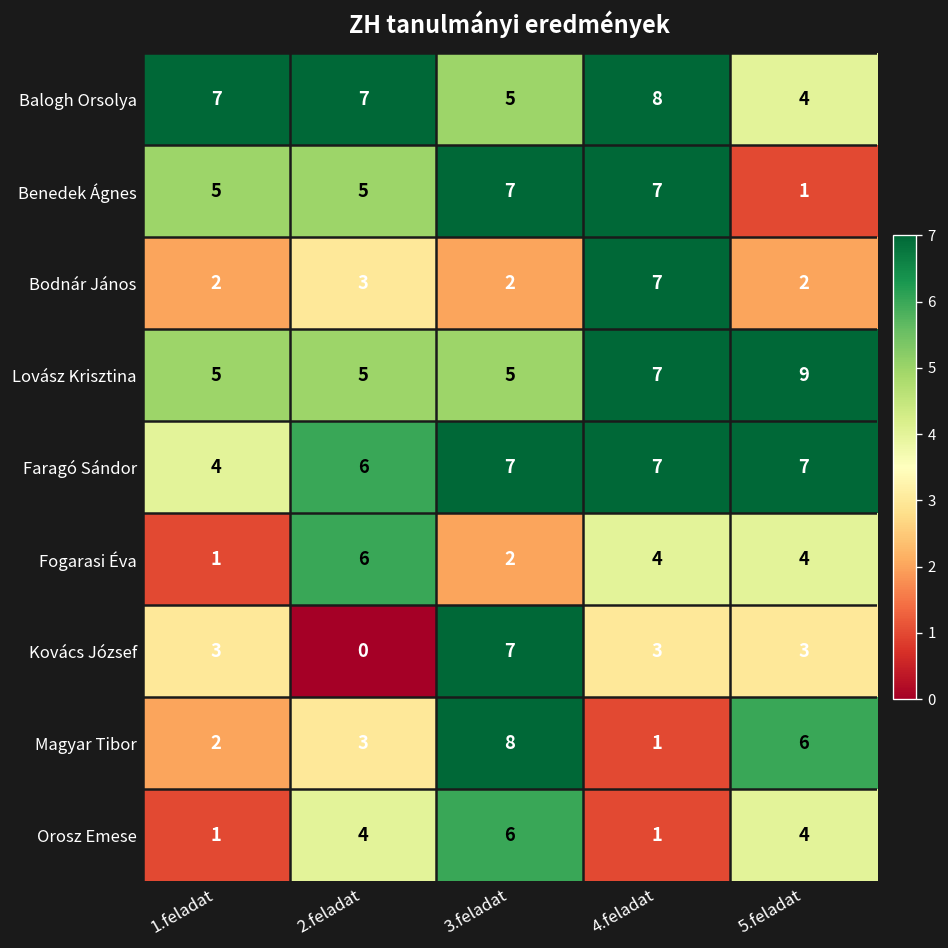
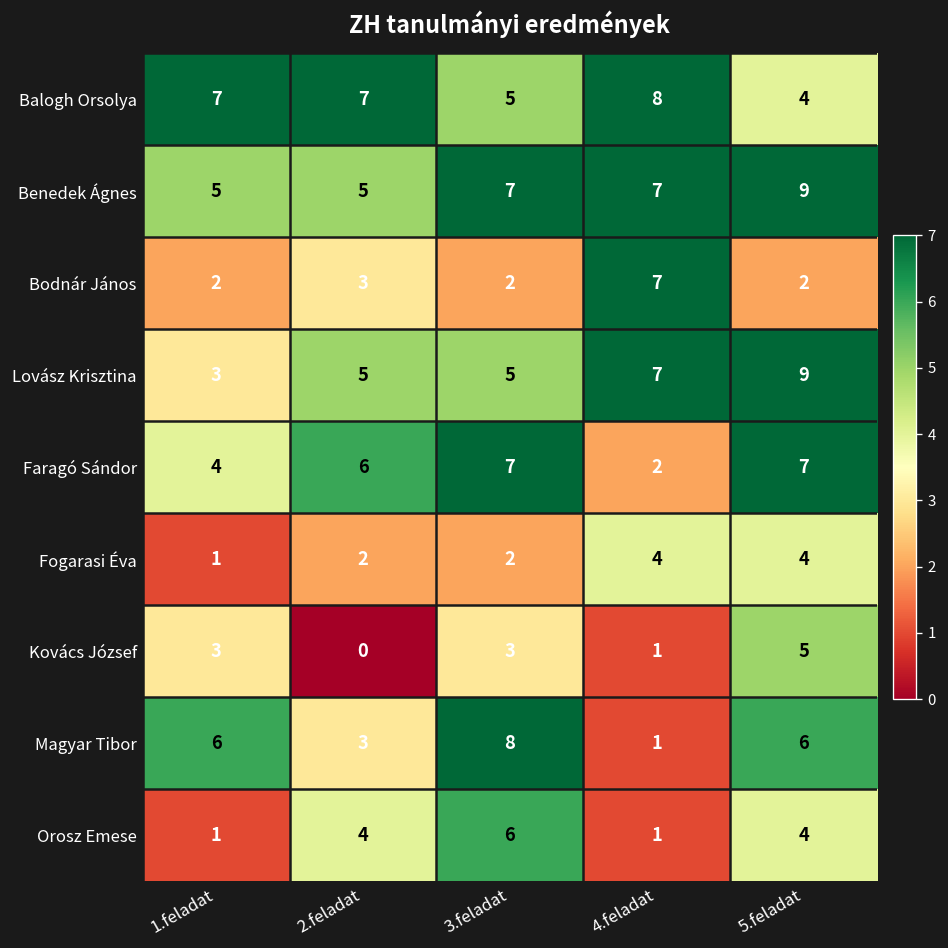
  {
    "Balogh Orsolya": {
      "1.feladat": 7,
      "2.feladat": 7,
      "3.feladat": 5,
      "4.feladat": 8,
      "5.feladat": 4
    },
    "Benedek Ágnes": {
      "1.feladat": 5,
      "2.feladat": 5,
      "3.feladat": 7,
      "4.feladat": 7,
-     "5.feladat": 1
+     "5.feladat": 9
    },
    "Bodnár János": {
      "1.feladat": 2,
      "2.feladat": 3,
      "3.feladat": 2,
      "4.feladat": 7,
      "5.feladat": 2
    },
    "Lovász Krisztina": {
-     "1.feladat": 5,
+     "1.feladat": 3,
      "2.feladat": 5,
      "3.feladat": 5,
      "4.feladat": 7,
      "5.feladat": 9
    },
    "Faragó Sándor": {
      "1.feladat": 4,
      "2.feladat": 6,
      "3.feladat": 7,
-     "4.feladat": 7,
+     "4.feladat": 2,
      "5.feladat": 7
    },
    "Fogarasi Éva": {
      "1.feladat": 1,
-     "2.feladat": 6,
+     "2.feladat": 2,
      "3.feladat": 2,
      "4.feladat": 4,
      "5.feladat": 4
    },
    "Kovács József": {
      "1.feladat": 3,
      "2.feladat": 0,
-     "3.feladat": 7,
-     "4.feladat": 3,
-     "5.feladat": 3
+     "3.feladat": 3,
+     "4.feladat": 1,
+     "5.feladat": 5
    },
    "Magyar Tibor": {
-     "1.feladat": 2,
+     "1.feladat": 6,
      "2.feladat": 3,
      "3.feladat": 8,
      "4.feladat": 1,
      "5.feladat": 6
    },
    "Orosz Emese": {
      "1.feladat": 1,
      "2.feladat": 4,
      "3.feladat": 6,
      "4.feladat": 1,
      "5.feladat": 4
    }
  }
